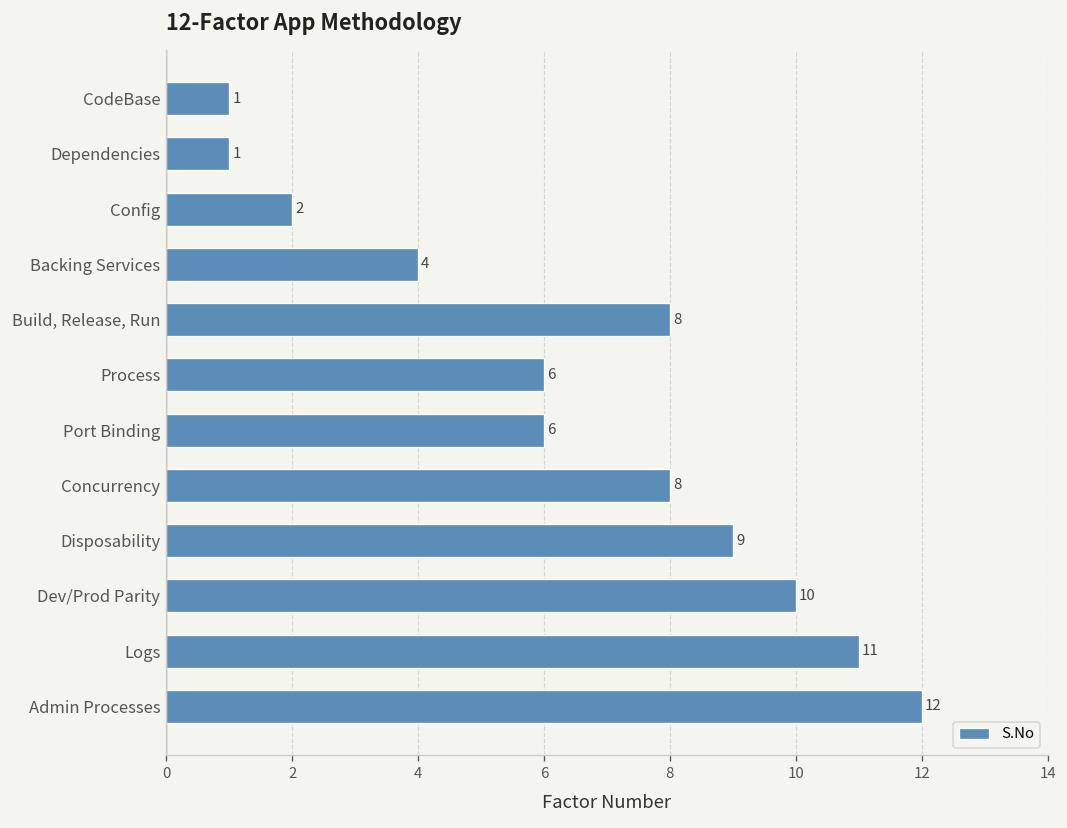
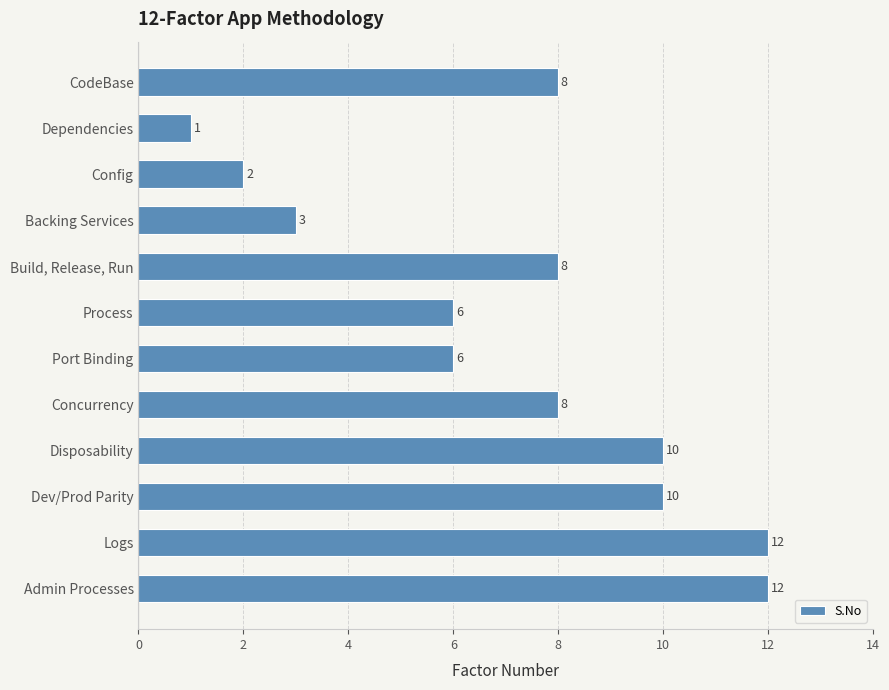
  {
-   "CodeBase": 1,
+   "CodeBase": 8,
    "Dependencies": 1,
    "Config": 2,
-   "Backing Services": 4,
+   "Backing Services": 3,
    "Build, Release, Run": 8,
    "Process": 6,
    "Port Binding": 6,
    "Concurrency": 8,
-   "Disposability": 9,
+   "Disposability": 10,
    "Dev/Prod Parity": 10,
-   "Logs": 11,
+   "Logs": 12,
    "Admin Processes": 12
  }
